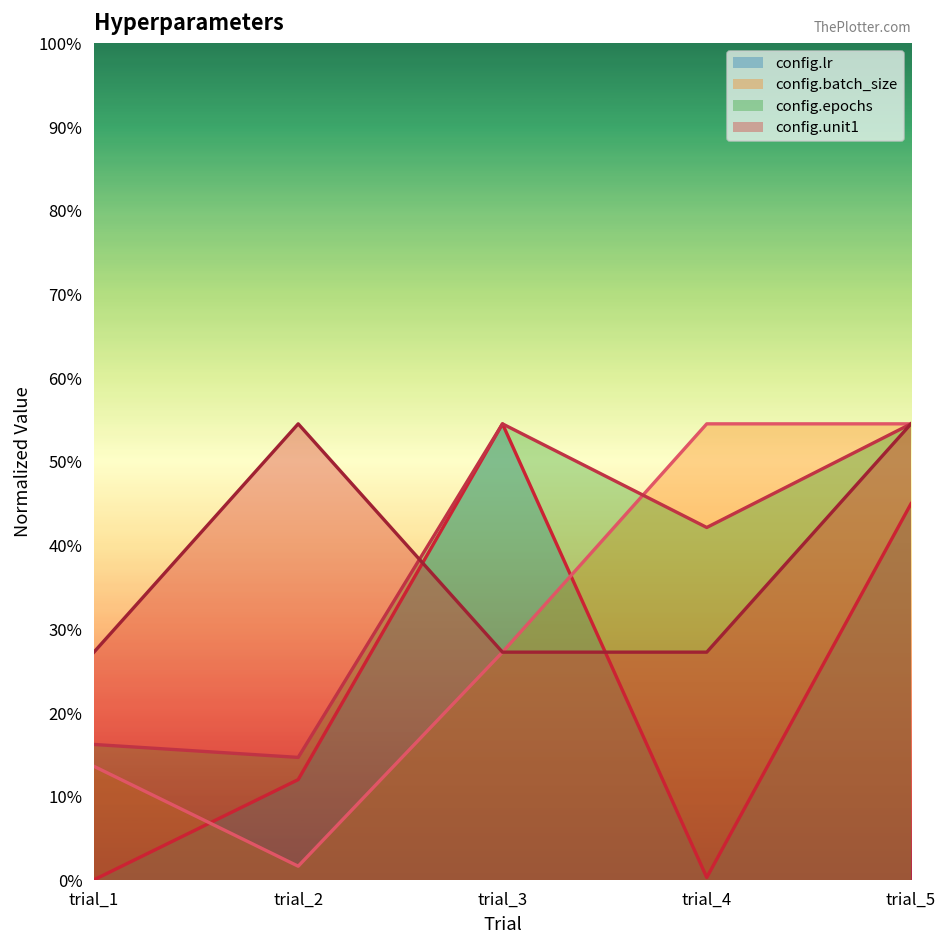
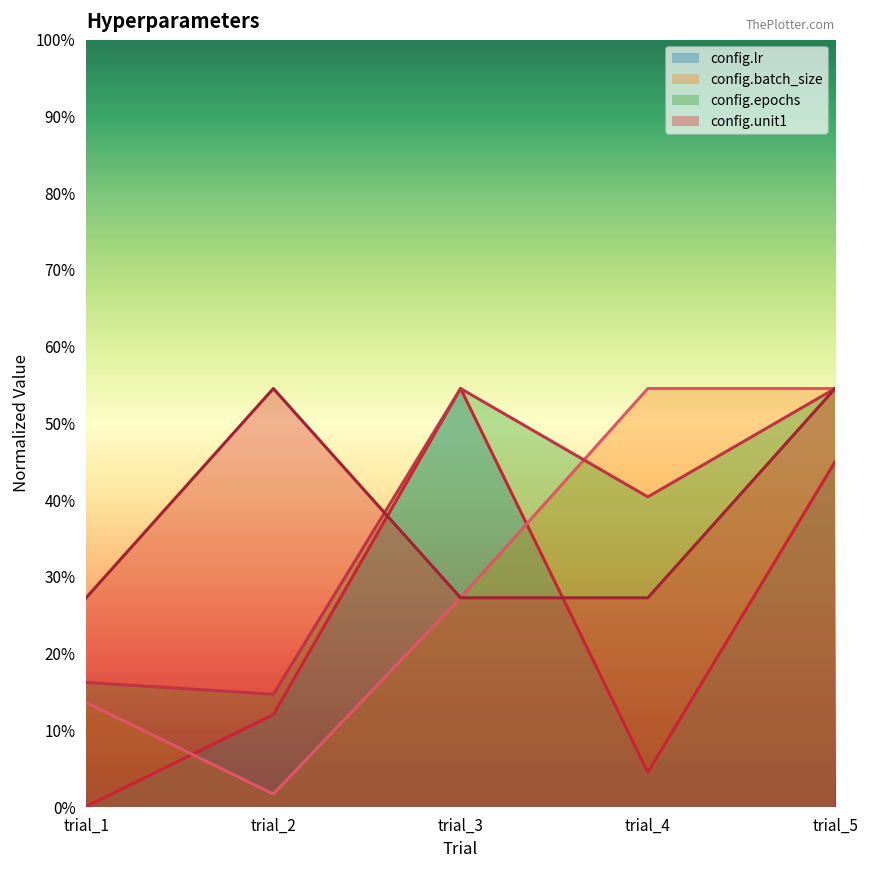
  {
    "config.lr": {
      "trial_1": "0%",
      "trial_2": "12%",
-     "trial_4": "0%",
+     "trial_4": "5%",
      "trial_5": "45%"
    },
    "config.epochs": {
      "trial_1": "16%",
      "trial_2": "15%",
-     "trial_4": "42%"
+     "trial_4": "40%"
    }
  }
